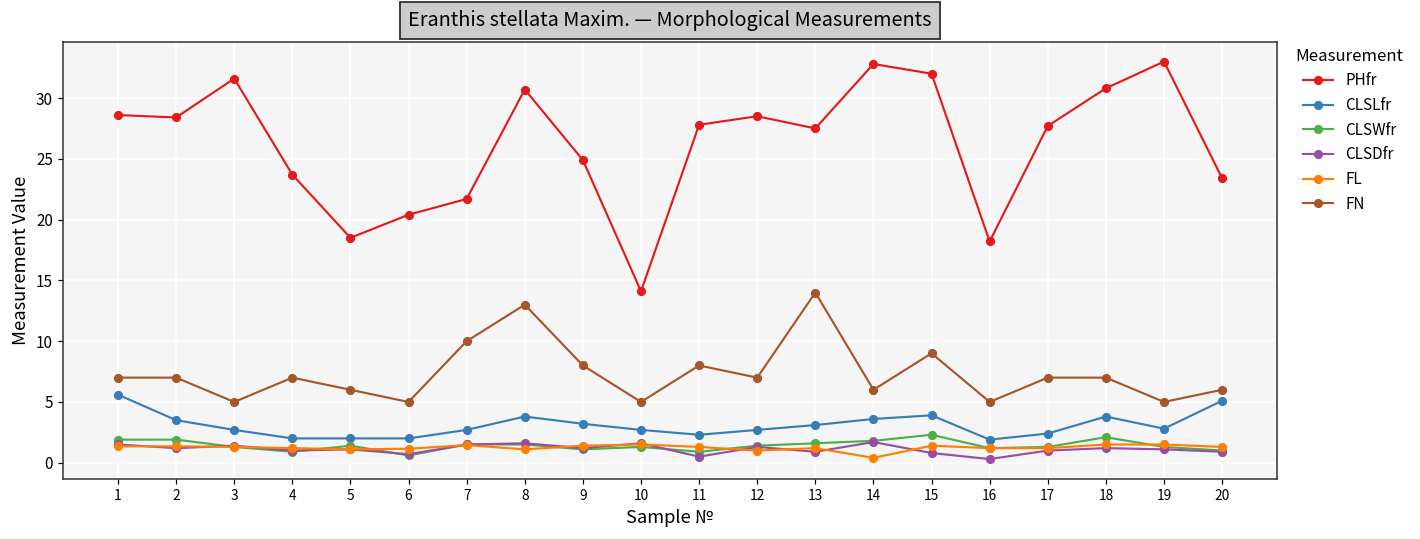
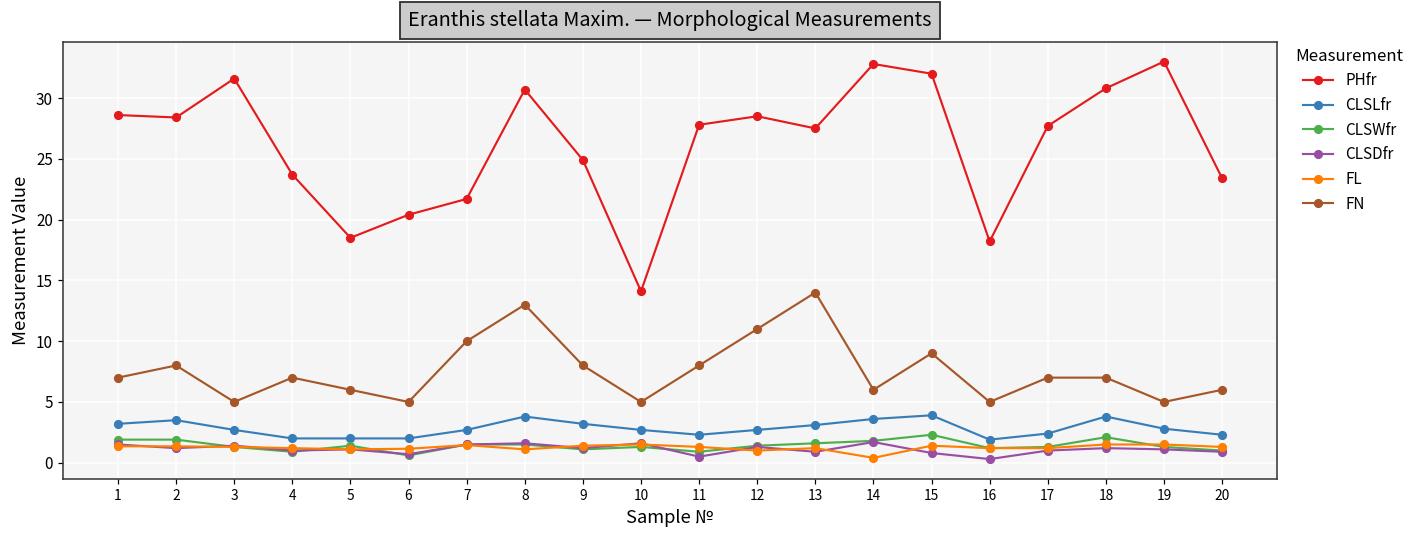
  {
    "PHfr": {
      "1": 28.6,
      "2": 28.4,
      "3": 31.6,
      "4": 23.7,
      "5": 18.5,
      "6": 20.4,
      "7": 21.7,
      "8": 30.7,
      "9": 24.9,
      "10": 14.1,
      "11": 27.8,
      "12": 28.5,
      "13": 27.5,
      "14": 32.8,
      "15": 32.0,
      "16": 18.2,
      "17": 27.7,
      "18": 30.8,
      "19": 33.0,
      "20": 23.4
    },
    "CLSLfr": {
-     "1": 5.6,
+     "1": 3.2,
      "2": 3.5,
      "3": 2.7,
      "4": 2.0,
      "5": 2.0,
      "6": 2.0,
      "7": 2.7,
      "8": 3.8,
      "9": 3.2,
      "10": 2.7,
      "11": 2.3,
      "12": 2.7,
      "13": 3.1,
      "14": 3.6,
      "15": 3.9,
      "16": 1.9,
      "17": 2.4,
      "18": 3.8,
      "19": 2.8,
-     "20": 5.1
+     "20": 2.3
    },
    "CLSWfr": {
      "1": 1.9,
      "2": 1.9,
      "5": 1.4,
      "11": 0.9,
      "13": 1.6,
      "15": 2.3,
      "18": 2.1
    },
    "CLSDfr": {
      "11": 0.5,
      "13": 0.9,
      "15": 0.8,
      "16": 0.3,
      "18": 1.2
    },
    "FL": {
      "6": 1.2,
      "8": 1.1,
      "11": 1.3,
      "12": 1.0,
      "13": 1.2,
      "14": 0.4,
      "15": 1.4,
      "18": 1.5,
      "20": 1.3
    },
    "FN": {
      "1": 7,
-     "2": 7,
+     "2": 8,
      "3": 5,
      "4": 7,
      "5": 6,
      "6": 5,
      "7": 10,
      "8": 13,
      "9": 8,
      "10": 5,
      "11": 8,
-     "12": 7,
+     "12": 11,
      "13": 14,
      "14": 6,
      "15": 9,
      "16": 5,
      "17": 7,
      "18": 7,
      "19": 5,
      "20": 6
    }
  }
